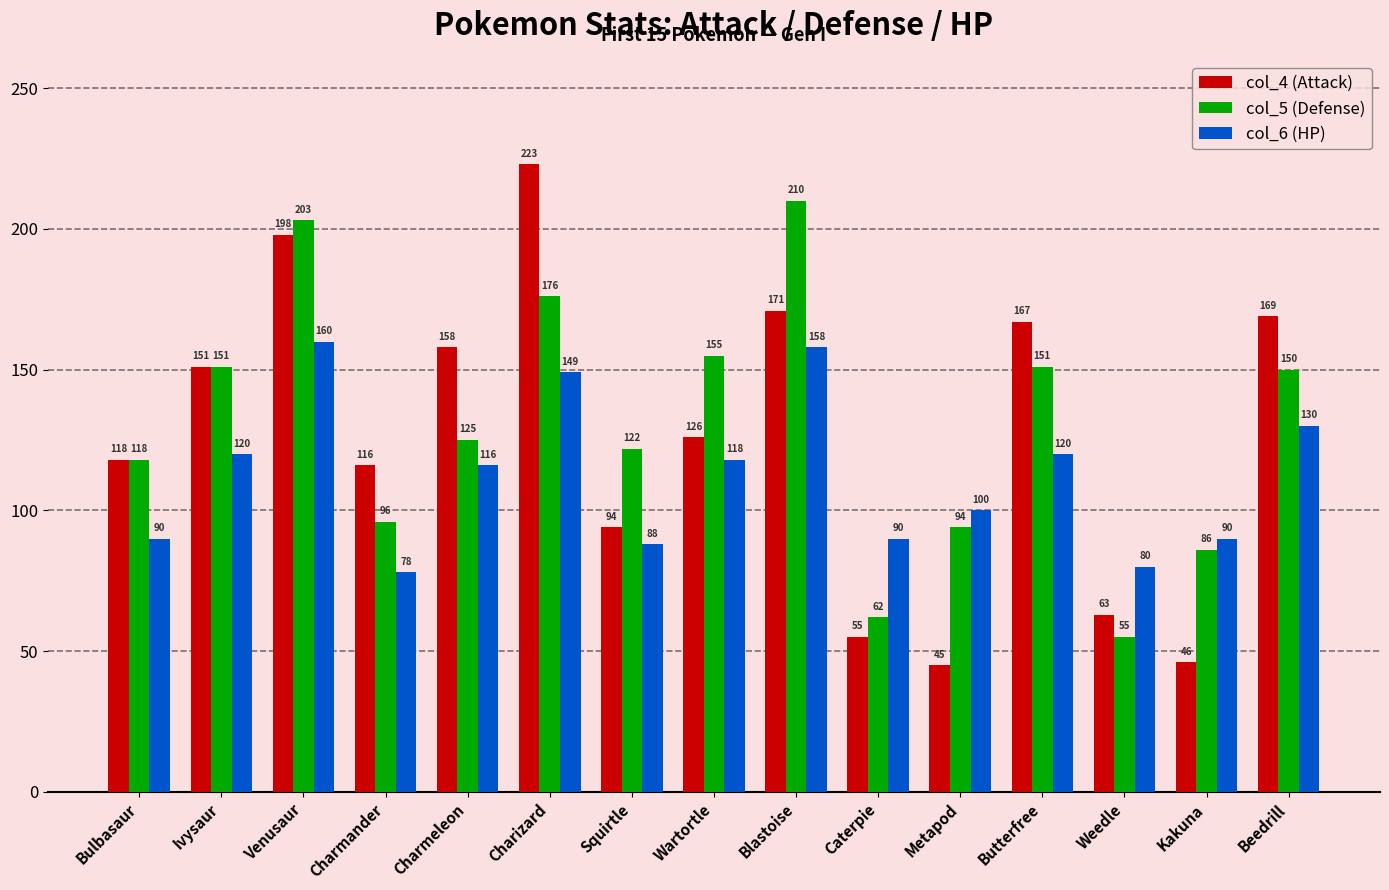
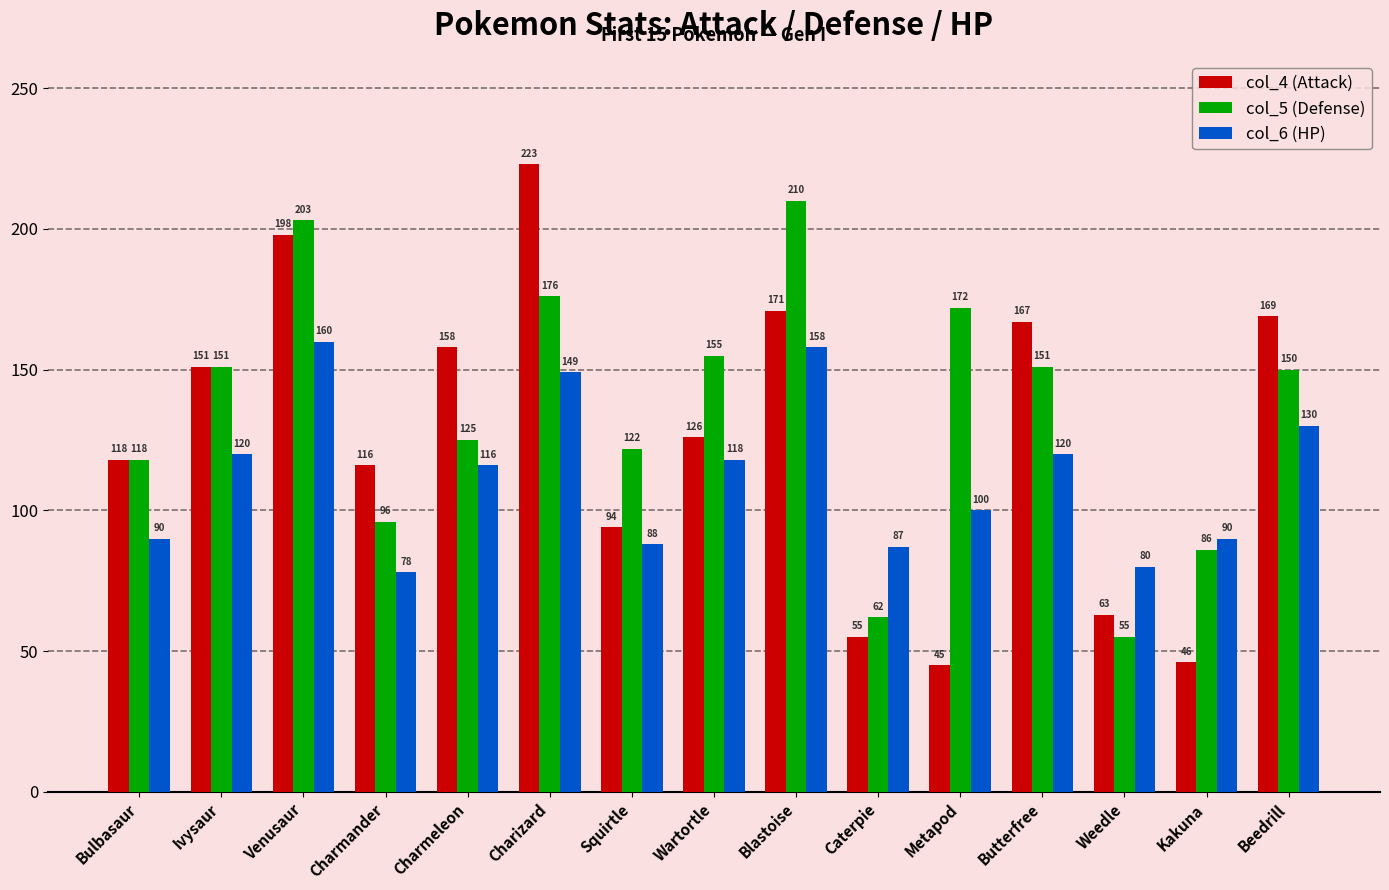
  {
    "col_4 (Attack)": {
      "Bulbasaur": 118,
      "Ivysaur": 151,
      "Venusaur": 198,
      "Charmander": 116,
      "Charmeleon": 158,
      "Charizard": 223,
      "Squirtle": 94,
      "Wartortle": 126,
      "Blastoise": 171,
      "Caterpie": 55,
      "Metapod": 45,
      "Butterfree": 167,
      "Weedle": 63,
      "Kakuna": 46,
      "Beedrill": 169
    },
    "col_5 (Defense)": {
      "Bulbasaur": 118,
      "Ivysaur": 151,
      "Venusaur": 203,
      "Charmander": 96,
      "Charmeleon": 125,
      "Charizard": 176,
      "Squirtle": 122,
      "Wartortle": 155,
      "Blastoise": 210,
      "Caterpie": 62,
-     "Metapod": 94,
+     "Metapod": 172,
      "Butterfree": 151,
      "Weedle": 55,
      "Kakuna": 86,
      "Beedrill": 150
    },
    "col_6 (HP)": {
      "Bulbasaur": 90,
      "Ivysaur": 120,
      "Venusaur": 160,
      "Charmander": 78,
      "Charmeleon": 116,
      "Charizard": 149,
      "Squirtle": 88,
      "Wartortle": 118,
      "Blastoise": 158,
-     "Caterpie": 90,
+     "Caterpie": 87,
      "Metapod": 100,
      "Butterfree": 120,
      "Weedle": 80,
      "Kakuna": 90,
      "Beedrill": 130
    }
  }
